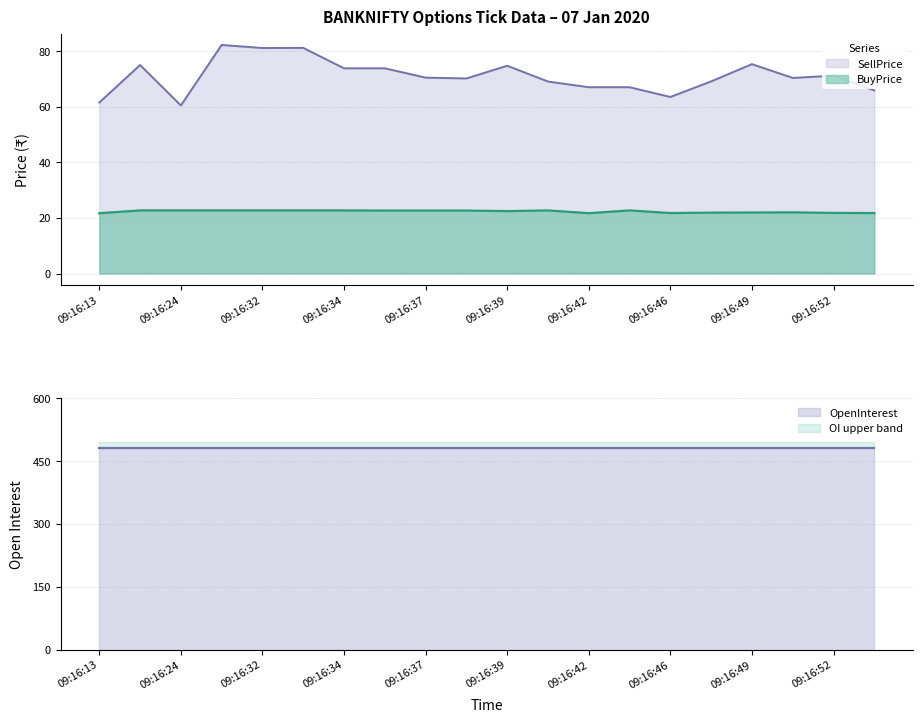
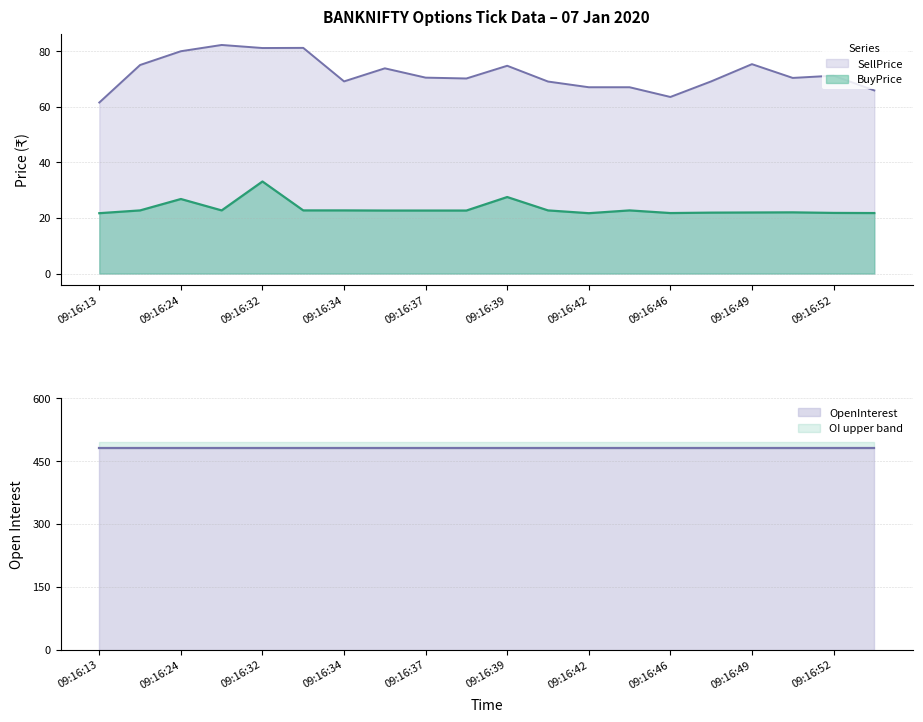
  {
    "BANKNIFTY Options Tick Data – 07 Jan 2020": {
      "SellPrice": {
        "09:16:13": 62,
-       "09:16:24": 60,
+       "09:16:24": 80,
        "09:16:32": 81,
-       "09:16:34": 74,
+       "09:16:34": 69,
        "09:16:37": 70,
        "09:16:39": 75,
        "09:16:42": 67,
        "09:16:46": 64,
        "09:16:49": 75
      },
      "BuyPrice": {
        "09:16:13": 22,
-       "09:16:24": 23,
-       "09:16:32": 23,
+       "09:16:24": 27,
+       "09:16:32": 33,
        "09:16:34": 23,
        "09:16:37": 23,
-       "09:16:39": 22,
+       "09:16:39": 28,
        "09:16:42": 22,
        "09:16:46": 22,
        "09:16:49": 22,
        "09:16:52": 22
      }
    }
  }
